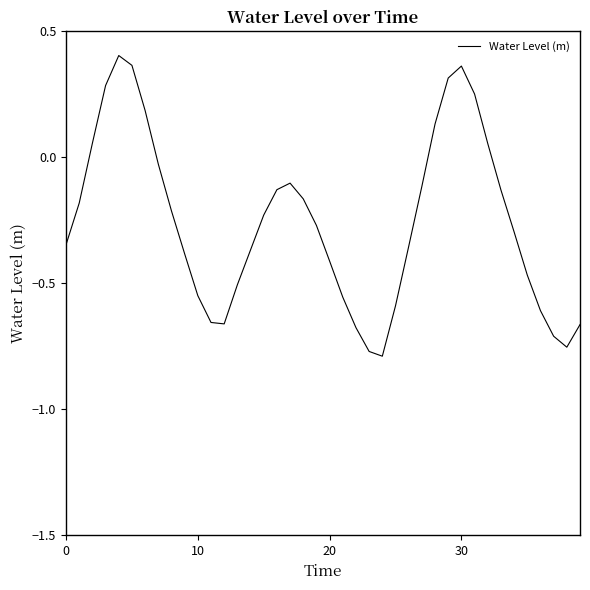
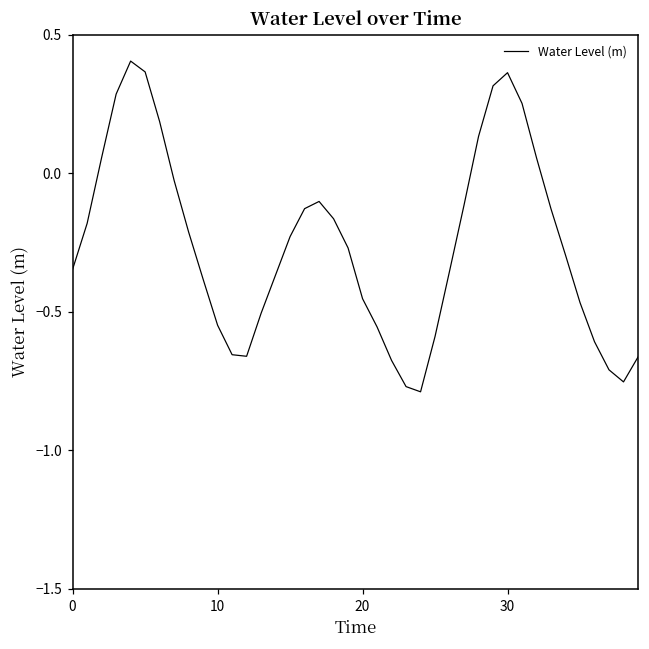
  {
    "0": -0.35,
    "10": -0.55,
-   "20": -0.41,
+   "20": -0.45,
    "30": 0.36
  }
